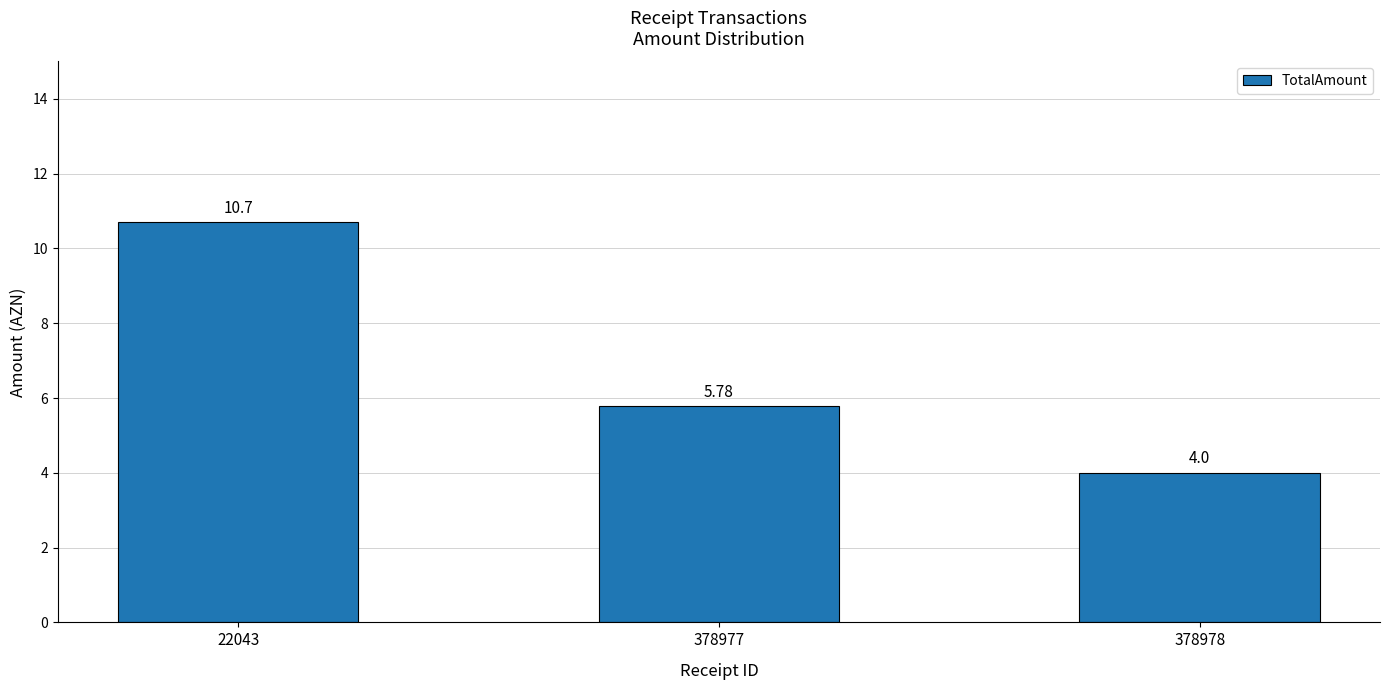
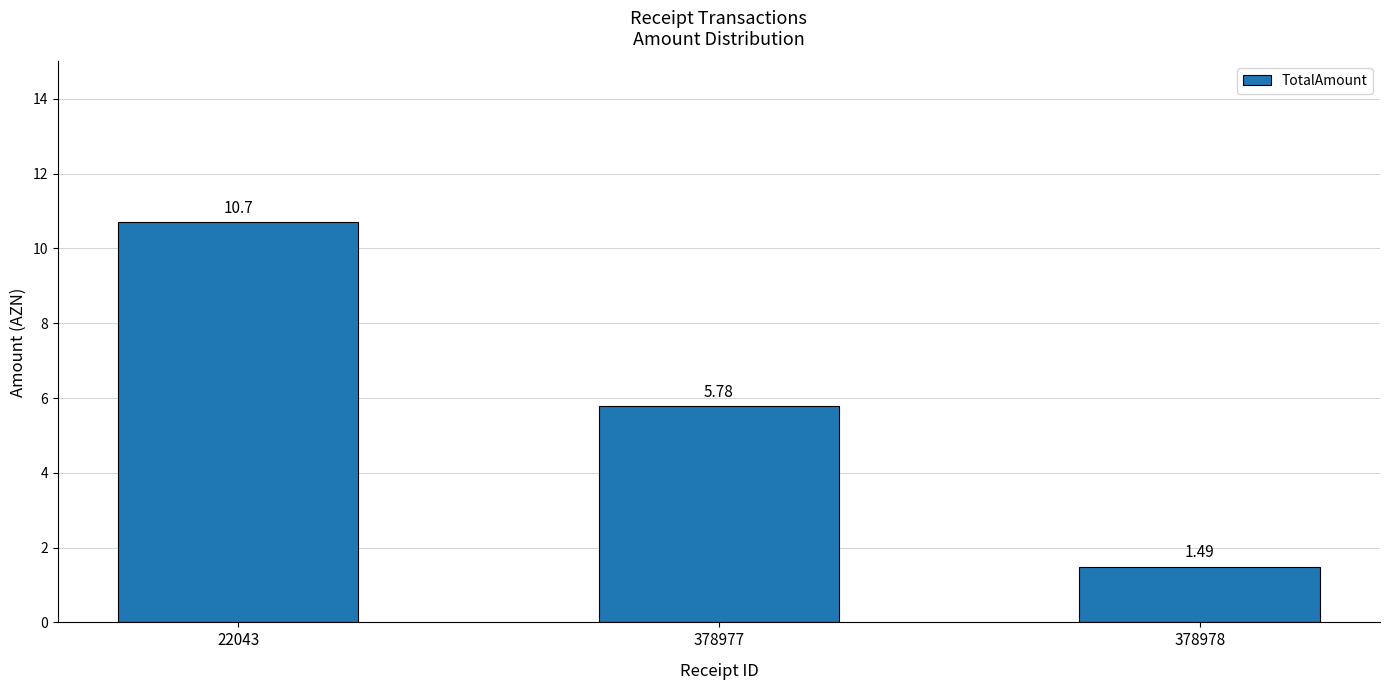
  {
    "22043": 10.7,
    "378977": 5.78,
-   "378978": 4.0
+   "378978": 1.49
  }
